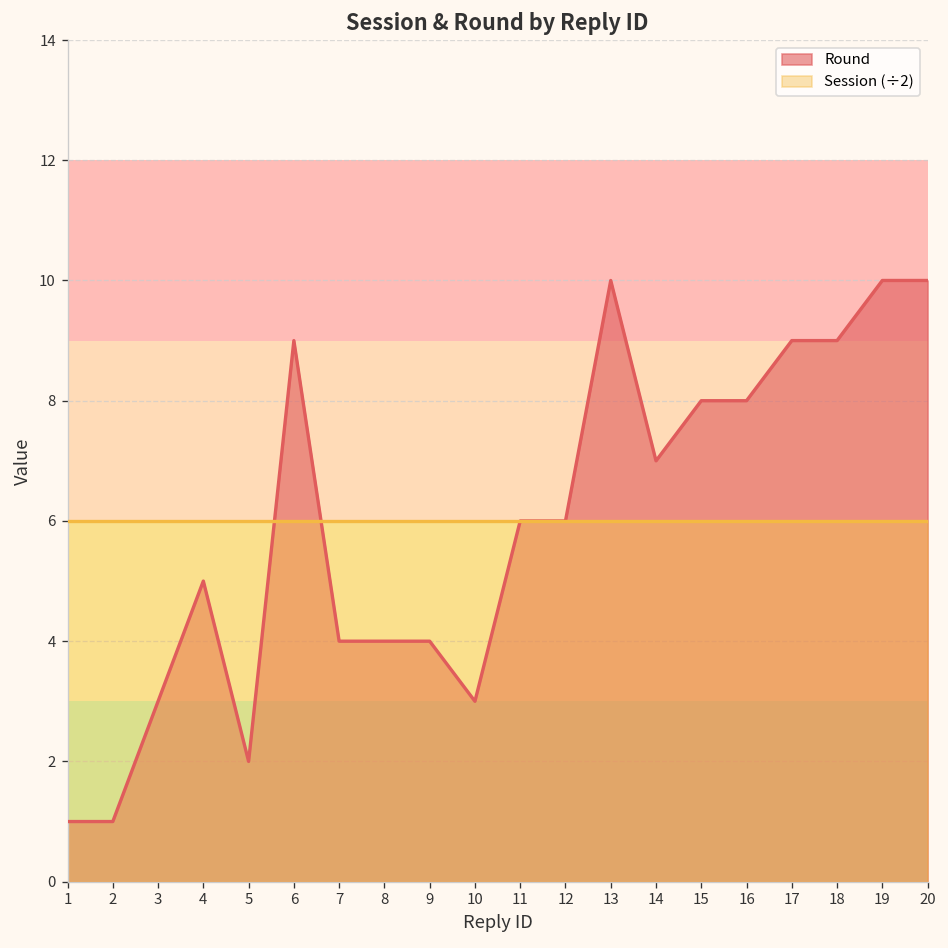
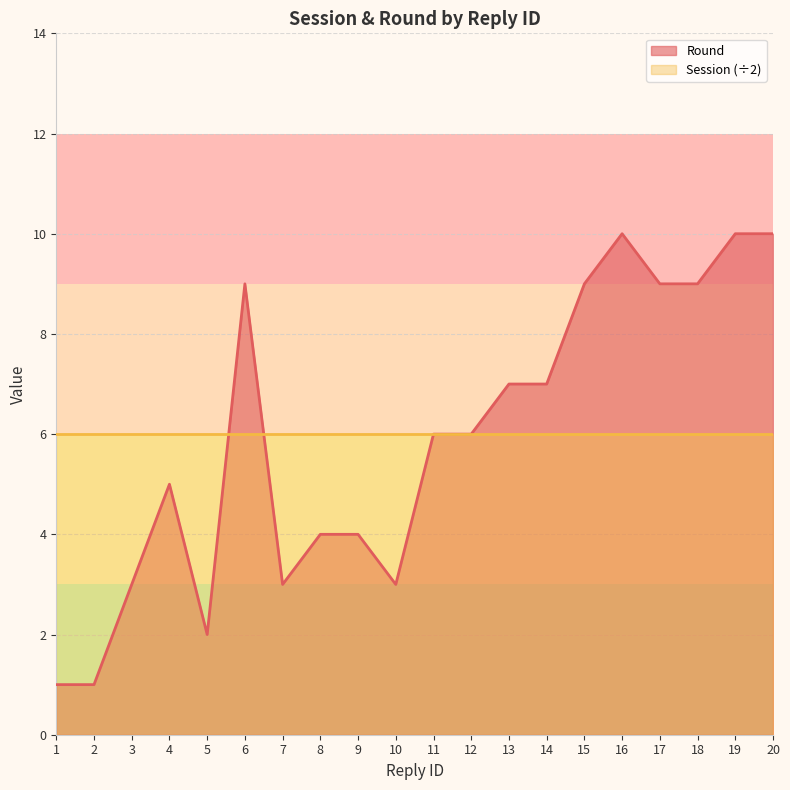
  {
    "Round": {
      "1": 1,
      "2": 1,
      "3": 3,
      "4": 5,
      "5": 2,
      "6": 9,
-     "7": 4,
+     "7": 3,
      "8": 4,
      "9": 4,
      "10": 3,
-     "13": 10,
+     "13": 7,
      "14": 7,
-     "15": 8,
-     "16": 8,
+     "15": 9,
+     "16": 10,
      "17": 9,
      "18": 9,
      "19": 10,
      "20": 10
    },
    "Session (÷2)": {
      "1": 6,
      "2": 6,
      "3": 6,
      "4": 6,
      "5": 6,
      "6": 6,
      "7": 6,
      "8": 6,
      "9": 6,
      "10": 6,
      "13": 6,
      "14": 6,
      "15": 6,
      "16": 6,
      "17": 6,
      "18": 6,
      "19": 6,
      "20": 6
    }
  }
